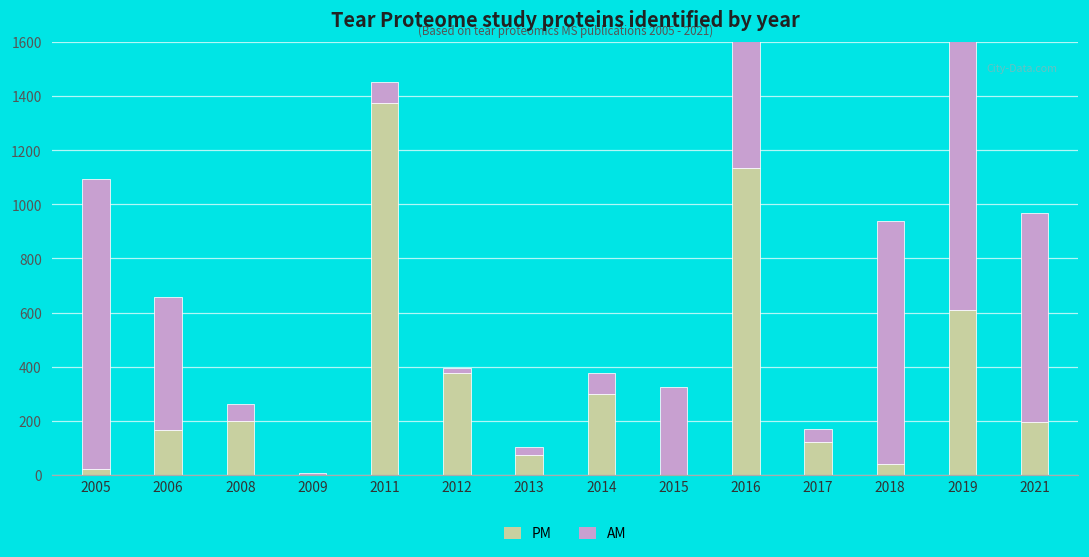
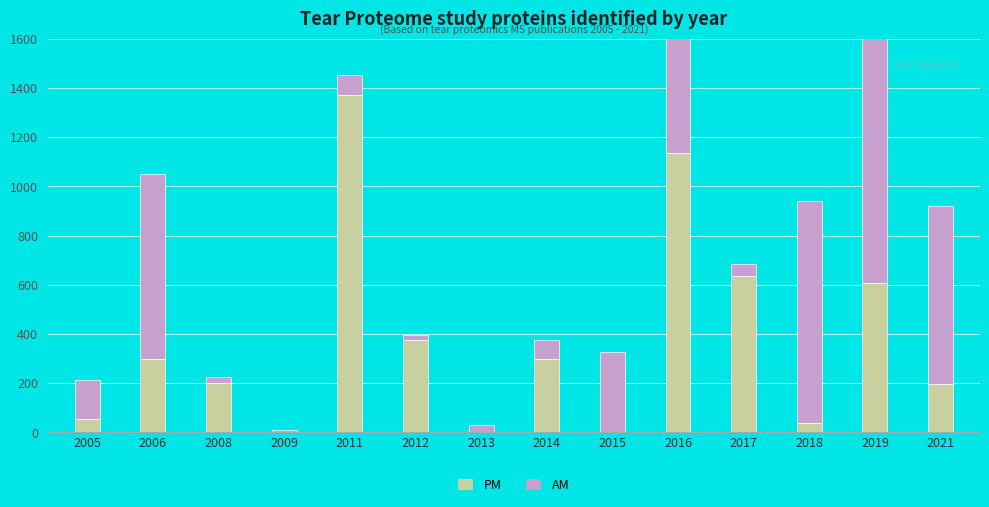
  {
    "PM": {
-     "2005": 20,
-     "2006": 170,
+     "2005": 60,
+     "2006": 300,
      "2008": 200,
      "2009": 0,
      "2011": 1370,
      "2012": 380,
-     "2013": 80,
+     "2013": 0,
      "2014": 300,
      "2015": 0,
      "2016": 1140,
-     "2017": 120,
+     "2017": 640,
      "2018": 40,
      "2019": 610,
      "2021": 200
    },
    "AM": {
-     "2005": 1070,
-     "2006": 490,
-     "2008": 60,
+     "2005": 160,
+     "2006": 750,
+     "2008": 20,
      "2011": 80,
      "2012": 20,
      "2013": 30,
      "2014": 80,
      "2015": 330,
      "2017": 50,
      "2018": 900,
-     "2021": 770
+     "2021": 730
    }
  }
